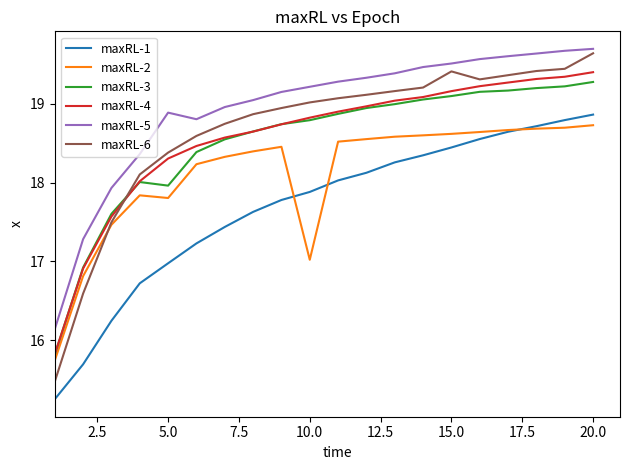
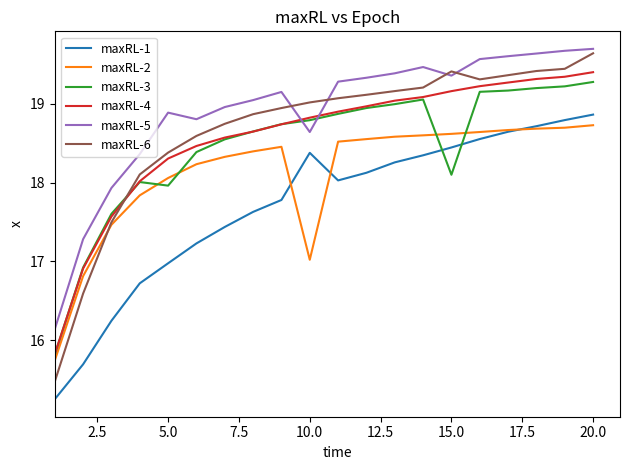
  {
    "maxRL-1": {
      "5.0": 17.0,
-     "10.0": 17.9,
+     "10.0": 18.4,
      "15.0": 18.4,
      "20.0": 18.9
    },
    "maxRL-2": {
-     "5.0": 17.8,
+     "5.0": 18.1,
      "10.0": 17.0,
      "15.0": 18.6,
      "20.0": 18.7
    },
    "maxRL-3": {
      "5.0": 18.0,
-     "15.0": 19.1,
+     "15.0": 18.1,
      "20.0": 19.3
    },
    "maxRL-4": {
      "5.0": 18.3,
      "15.0": 19.2,
      "20.0": 19.4
    },
    "maxRL-5": {
      "5.0": 18.9,
-     "10.0": 19.2,
-     "15.0": 19.5,
+     "10.0": 18.6,
+     "15.0": 19.4,
      "20.0": 19.7
    },
    "maxRL-6": {
      "5.0": 18.4,
      "10.0": 19.0,
      "15.0": 19.4,
      "20.0": 19.6
    }
  }
